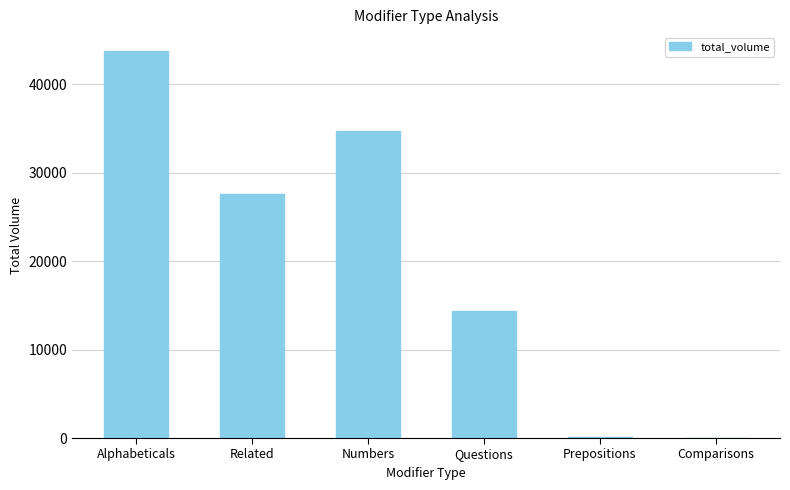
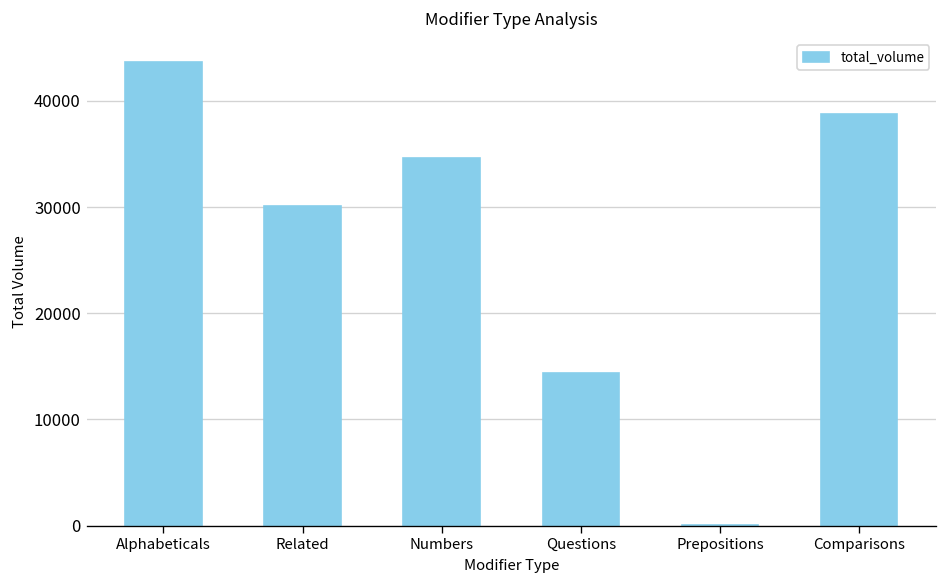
  {
    "Alphabeticals": 44000,
-   "Related": 28000,
+   "Related": 30000,
    "Numbers": 35000,
    "Questions": 14000,
-   "Comparisons": 0
+   "Comparisons": 39000
  }
